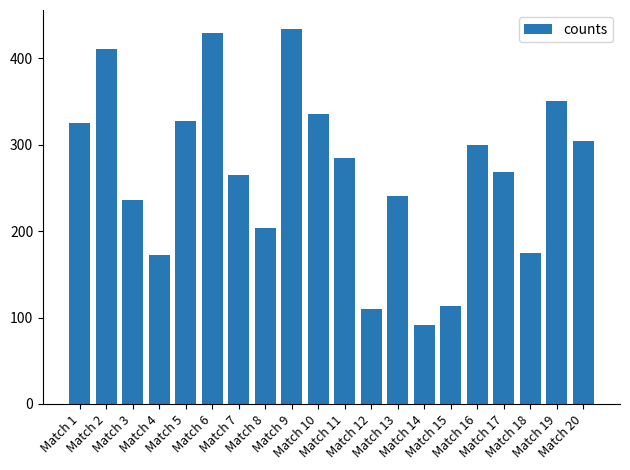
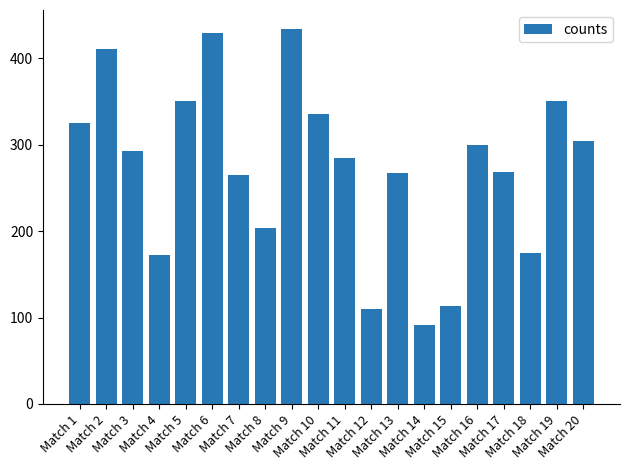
  {
    "Match 1": 330,
    "Match 2": 410,
-   "Match 3": 240,
+   "Match 3": 290,
    "Match 4": 170,
-   "Match 5": 330,
+   "Match 5": 350,
    "Match 6": 430,
    "Match 7": 270,
    "Match 8": 200,
    "Match 9": 430,
    "Match 10": 340,
    "Match 11": 290,
    "Match 12": 110,
-   "Match 13": 240,
+   "Match 13": 270,
    "Match 14": 90,
    "Match 15": 110,
    "Match 16": 300,
    "Match 17": 270,
    "Match 18": 180,
    "Match 19": 350,
    "Match 20": 300
  }
